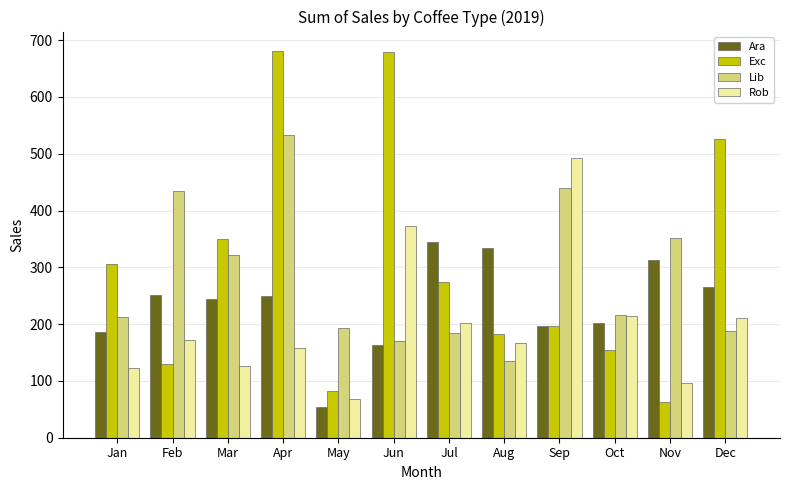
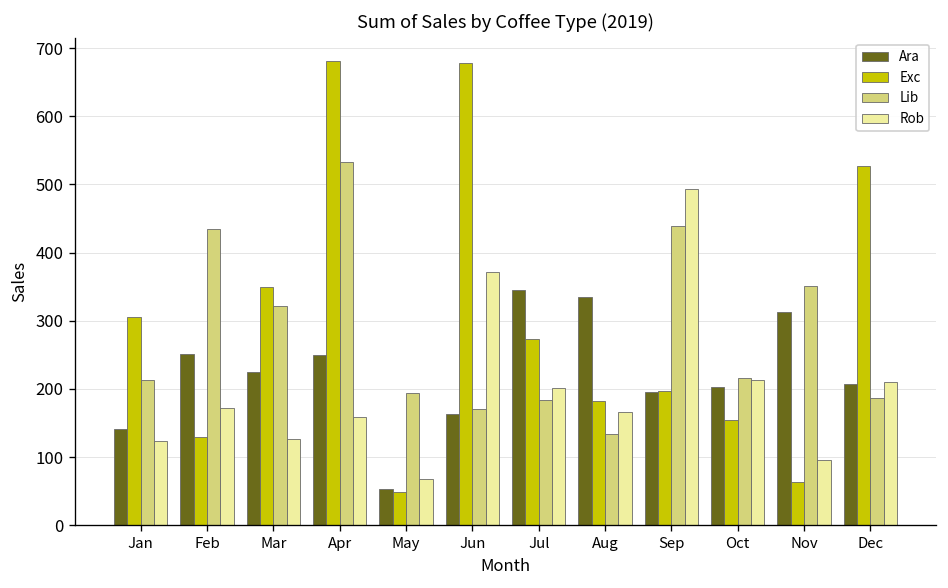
  {
    "Ara": {
-     "Jan": 190,
+     "Jan": 140,
      "Feb": 250,
-     "Mar": 240,
+     "Mar": 220,
      "Apr": 250,
      "May": 50,
      "Jun": 160,
      "Jul": 350,
      "Aug": 330,
      "Sep": 200,
      "Oct": 200,
      "Nov": 310,
-     "Dec": 270
+     "Dec": 210
    },
    "Exc": {
      "Jan": 310,
      "Feb": 130,
      "Mar": 350,
      "Apr": 680,
-     "May": 80,
+     "May": 50,
      "Jun": 680,
      "Jul": 270,
      "Aug": 180,
      "Sep": 200,
      "Oct": 150,
      "Nov": 60,
      "Dec": 530
    }
  }
